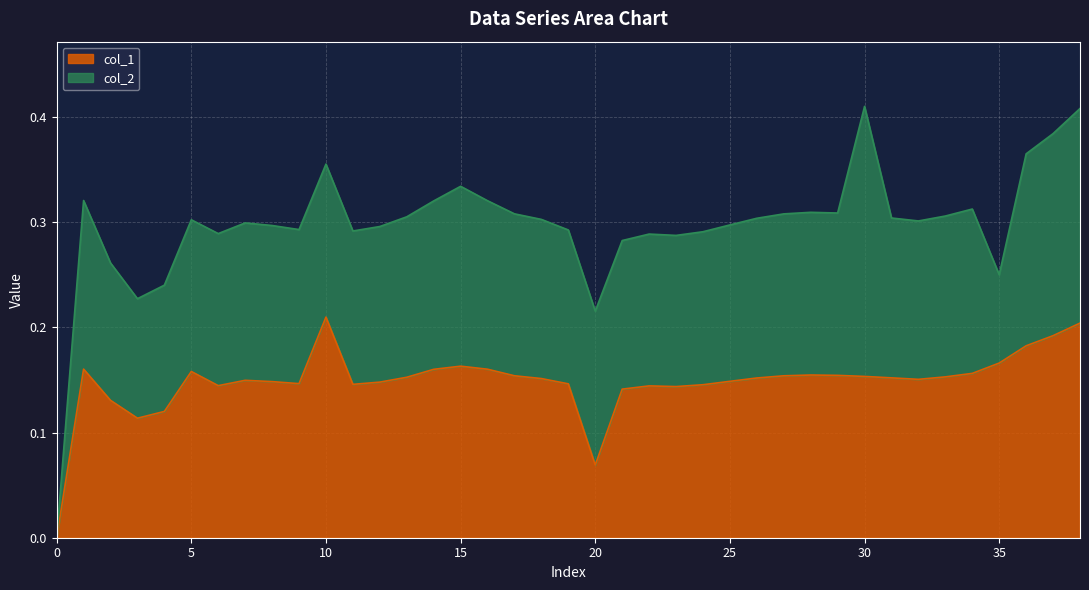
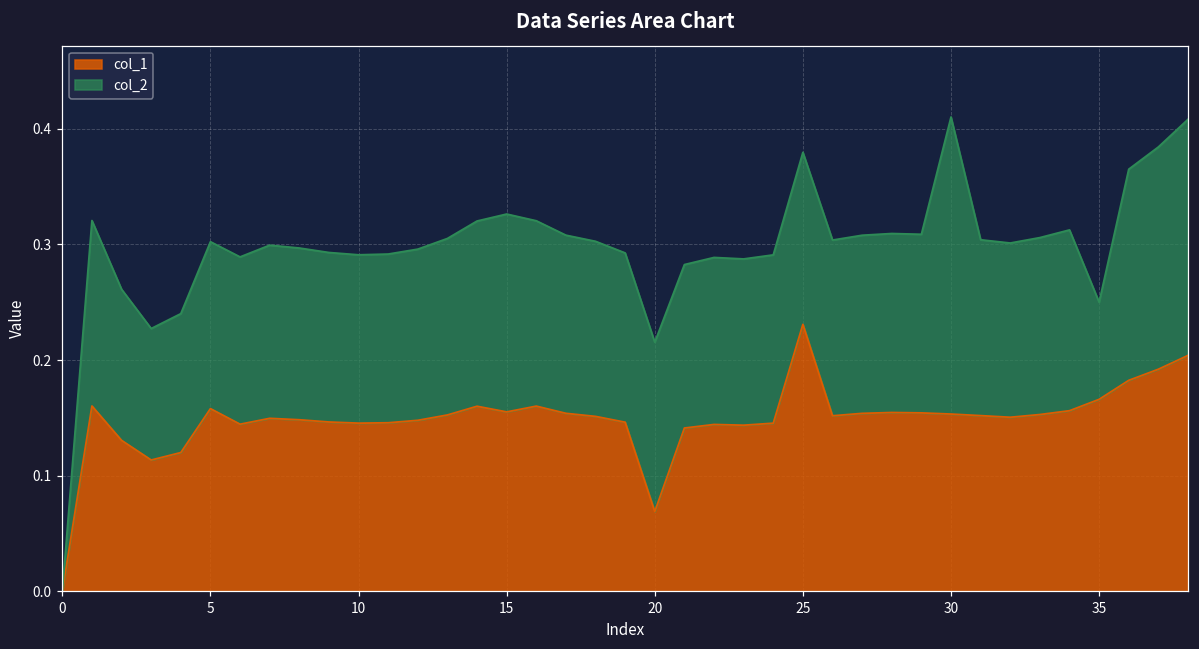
  {
    "col_1": {
      "5": 0.158,
-     "10": 0.210,
-     "15": 0.163,
+     "10": 0.146,
+     "15": 0.155,
      "20": 0.069,
-     "25": 0.149,
+     "25": 0.231,
      "30": 0.153,
      "35": 0.166
    },
    "col_2": {
      "5": 0.144,
      "10": 0.146,
      "15": 0.171,
      "20": 0.146,
      "25": 0.149,
      "30": 0.257,
      "35": 0.084
    }
  }
